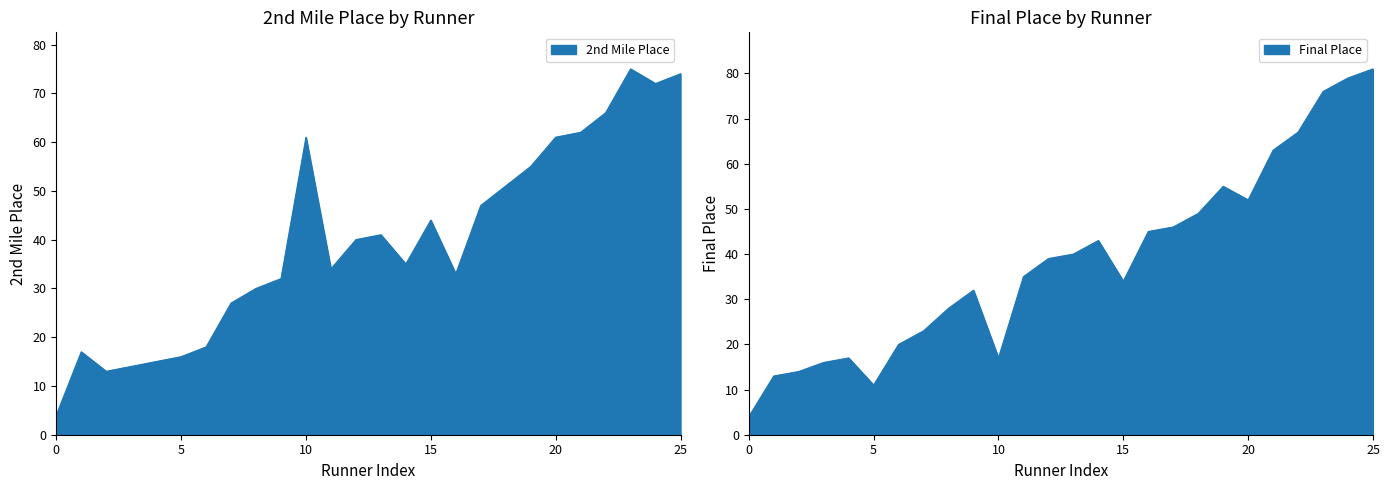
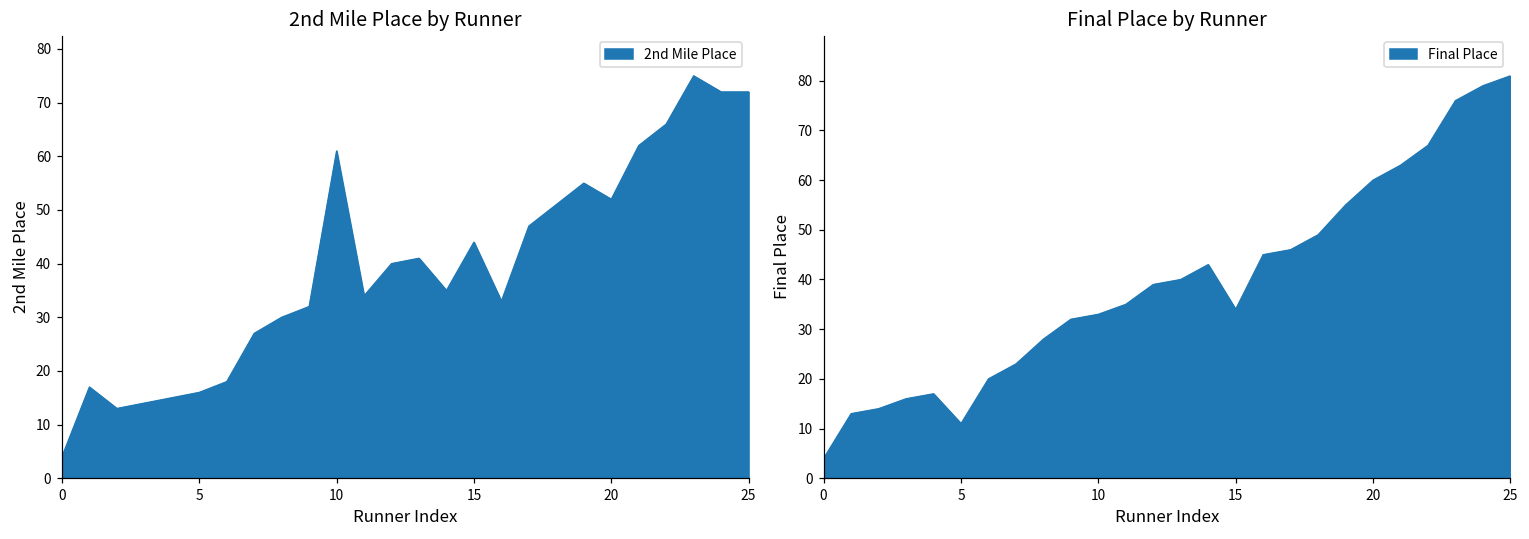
  {
    "2nd Mile Place by Runner": {
      "0": 4,
      "5": 16,
      "10": 61,
      "15": 44,
-     "20": 61,
-     "25": 74
+     "20": 52,
+     "25": 72
    },
    "Final Place by Runner": {
      "0": 4,
      "5": 11,
-     "10": 17,
+     "10": 33,
      "15": 34,
-     "20": 52,
+     "20": 60,
      "25": 81
    }
  }
